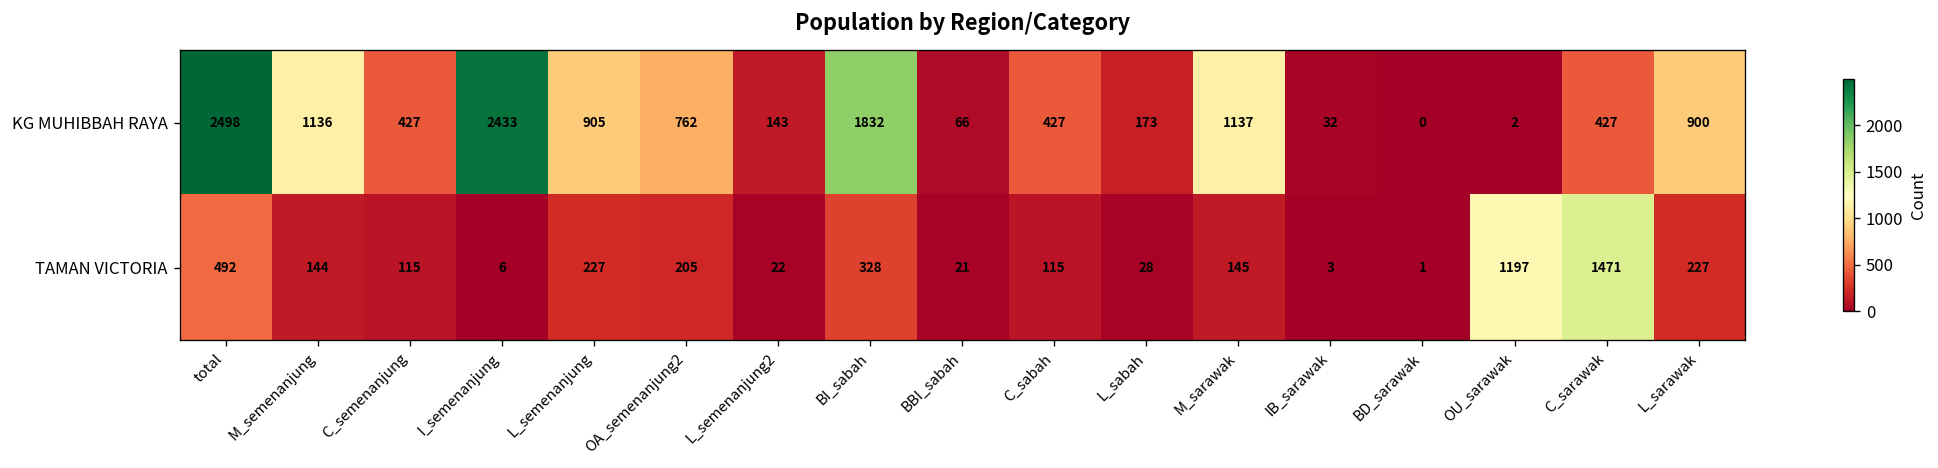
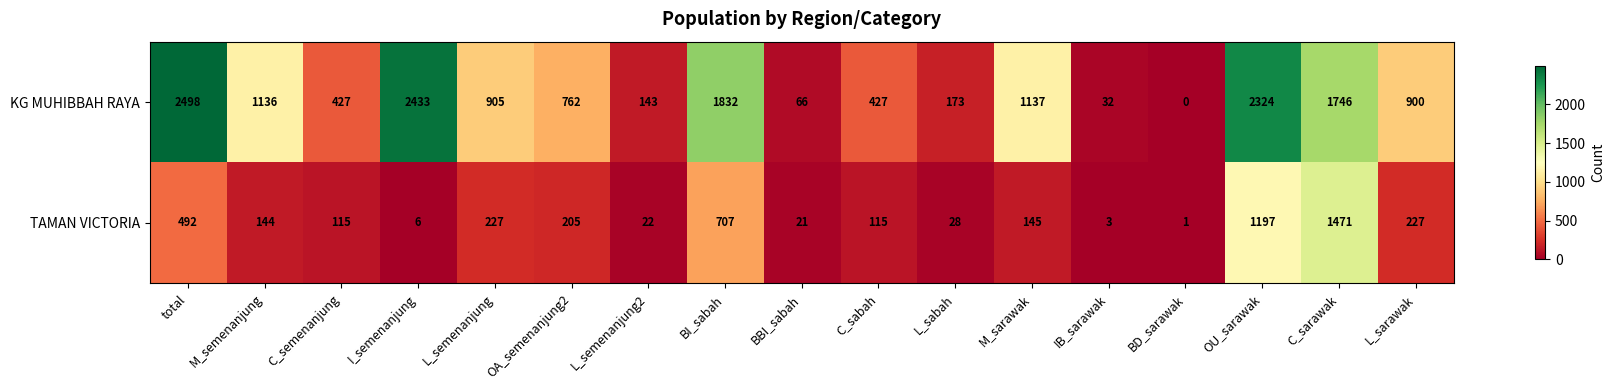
  {
    "KG MUHIBBAH RAYA": {
      "total": 2498,
      "M_semenanjung": 1136,
      "C_semenanjung": 427,
      "I_semenanjung": 2433,
      "L_semenanjung": 905,
      "OA_semenanjung2": 762,
      "L_semenanjung2": 143,
      "BI_sabah": 1832,
      "BBI_sabah": 66,
      "C_sabah": 427,
      "L_sabah": 173,
      "M_sarawak": 1137,
      "IB_sarawak": 32,
      "BD_sarawak": 0,
-     "OU_sarawak": 2,
-     "C_sarawak": 427,
+     "OU_sarawak": 2324,
+     "C_sarawak": 1746,
      "L_sarawak": 900
    },
    "TAMAN VICTORIA": {
      "total": 492,
      "M_semenanjung": 144,
      "C_semenanjung": 115,
      "I_semenanjung": 6,
      "L_semenanjung": 227,
      "OA_semenanjung2": 205,
      "L_semenanjung2": 22,
-     "BI_sabah": 328,
+     "BI_sabah": 707,
      "BBI_sabah": 21,
      "C_sabah": 115,
      "L_sabah": 28,
      "M_sarawak": 145,
      "IB_sarawak": 3,
      "BD_sarawak": 1,
      "OU_sarawak": 1197,
      "C_sarawak": 1471,
      "L_sarawak": 227
    }
  }
